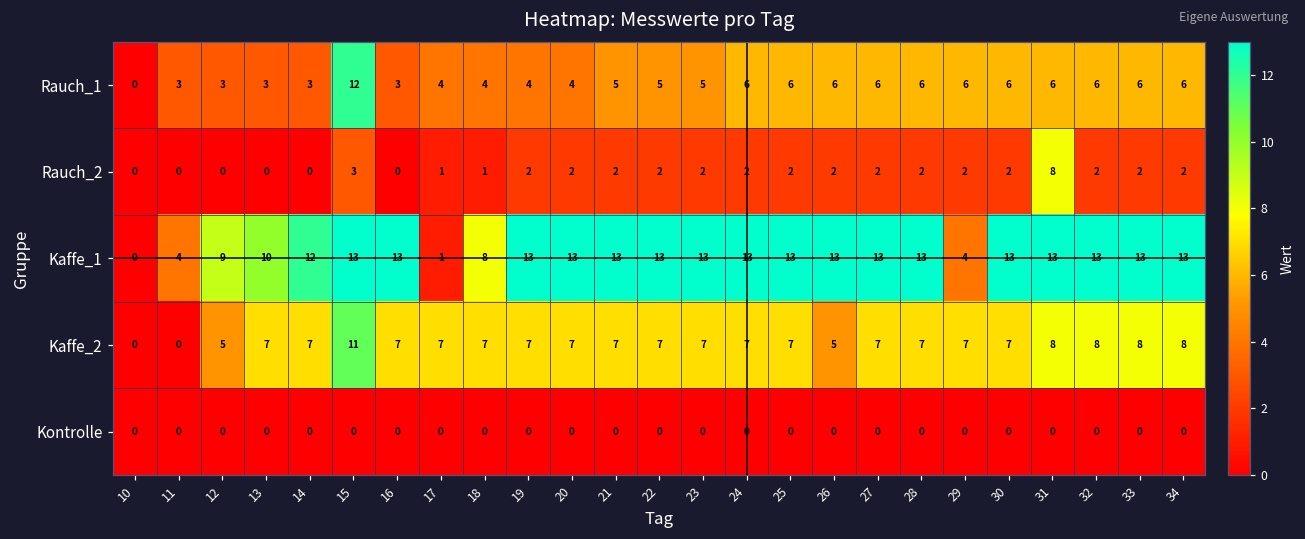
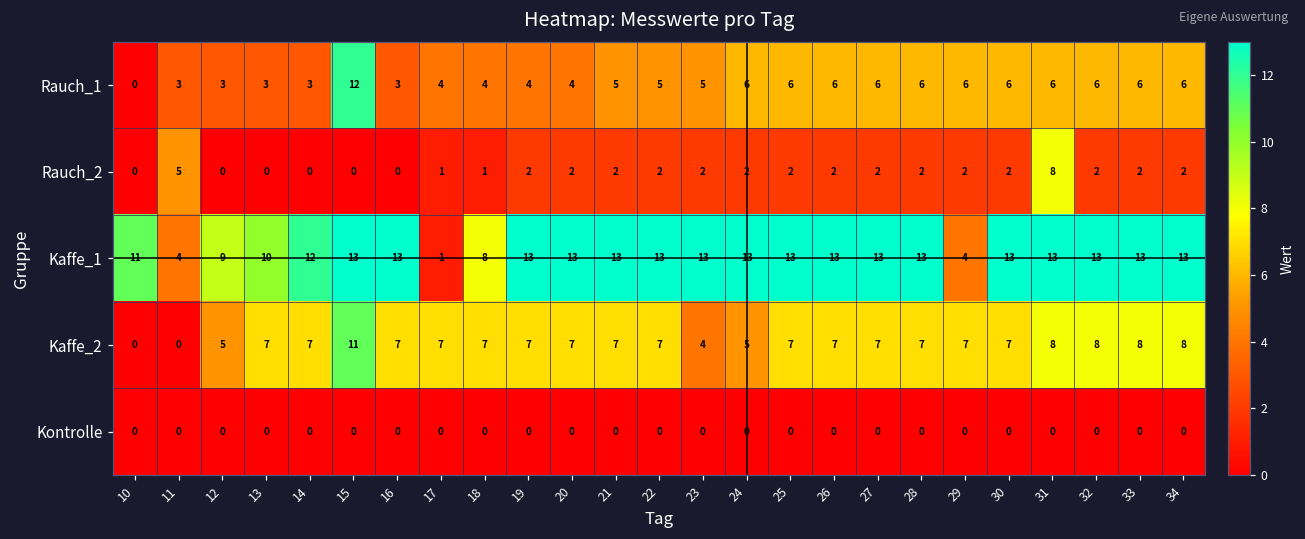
  {
    "Rauch_1": {
      "10": 0,
      "11": 3,
      "12": 3,
      "13": 3,
      "14": 3,
      "15": 12,
      "16": 3,
      "17": 4,
      "18": 4,
      "19": 4,
      "20": 4,
      "21": 5,
      "22": 5,
      "23": 5,
      "24": 6,
      "25": 6,
      "26": 6,
      "27": 6,
      "28": 6,
      "29": 6,
      "30": 6,
      "31": 6,
      "32": 6,
      "33": 6,
      "34": 6
    },
    "Rauch_2": {
      "10": 0,
-     "11": 0,
+     "11": 5,
      "12": 0,
      "13": 0,
      "14": 0,
-     "15": 3,
+     "15": 0,
      "16": 0,
      "17": 1,
      "18": 1,
      "19": 2,
      "20": 2,
      "21": 2,
      "22": 2,
      "23": 2,
      "24": 2,
      "25": 2,
      "26": 2,
      "27": 2,
      "28": 2,
      "29": 2,
      "30": 2,
      "31": 8,
      "32": 2,
      "33": 2,
      "34": 2
    },
    "Kaffe_1": {
-     "10": 0,
+     "10": 11,
      "11": 4,
      "12": 9,
      "13": 10,
      "14": 12,
      "15": 13,
      "16": 13,
      "17": 1,
      "18": 8,
      "19": 13,
      "20": 13,
      "21": 13,
      "22": 13,
      "23": 13,
      "24": 13,
      "25": 13,
      "26": 13,
      "27": 13,
      "28": 13,
      "29": 4,
      "30": 13,
      "31": 13,
      "32": 13,
      "33": 13,
      "34": 13
    },
    "Kaffe_2": {
      "10": 0,
      "11": 0,
      "12": 5,
      "13": 7,
      "14": 7,
      "15": 11,
      "16": 7,
      "17": 7,
      "18": 7,
      "19": 7,
      "20": 7,
      "21": 7,
      "22": 7,
-     "23": 7,
-     "24": 7,
+     "23": 4,
+     "24": 5,
      "25": 7,
-     "26": 5,
+     "26": 7,
      "27": 7,
      "28": 7,
      "29": 7,
      "30": 7,
      "31": 8,
      "32": 8,
      "33": 8,
      "34": 8
    },
    "Kontrolle": {
      "10": 0,
      "11": 0,
      "12": 0,
      "13": 0,
      "14": 0,
      "15": 0,
      "16": 0,
      "17": 0,
      "18": 0,
      "19": 0,
      "20": 0,
      "21": 0,
      "22": 0,
      "23": 0,
      "24": 0,
      "25": 0,
      "26": 0,
      "27": 0,
      "28": 0,
      "29": 0,
      "30": 0,
      "31": 0,
      "32": 0,
      "33": 0,
      "34": 0
    }
  }
